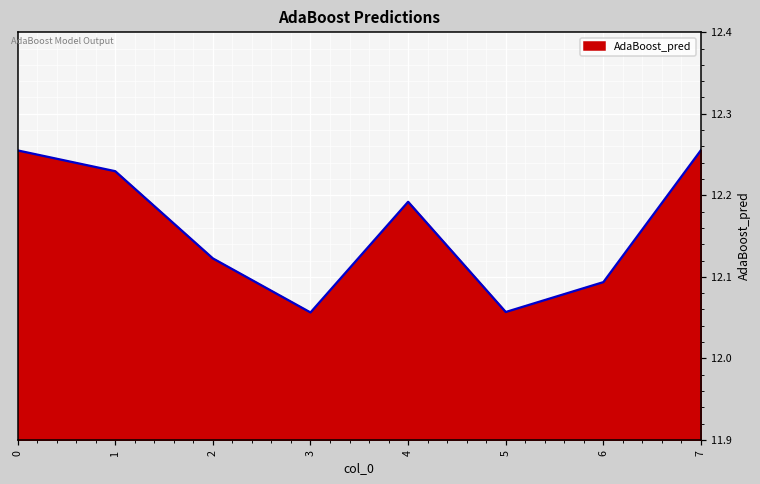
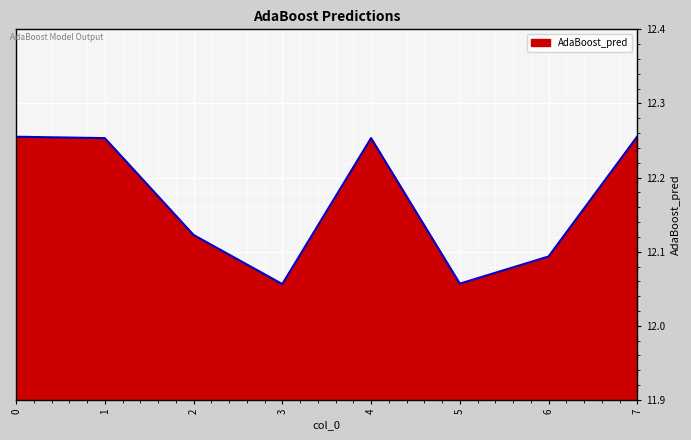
  {
    "0": 12.26,
-   "1": 12.23,
+   "1": 12.25,
    "2": 12.12,
    "3": 12.06,
-   "4": 12.19,
+   "4": 12.25,
    "5": 12.06,
    "6": 12.09,
    "7": 12.26
  }
